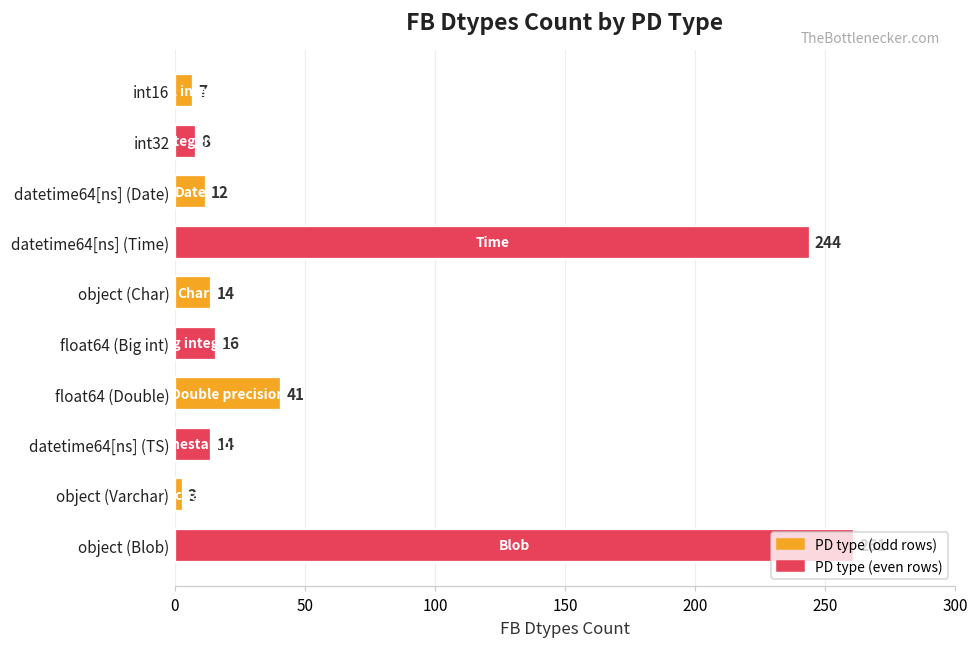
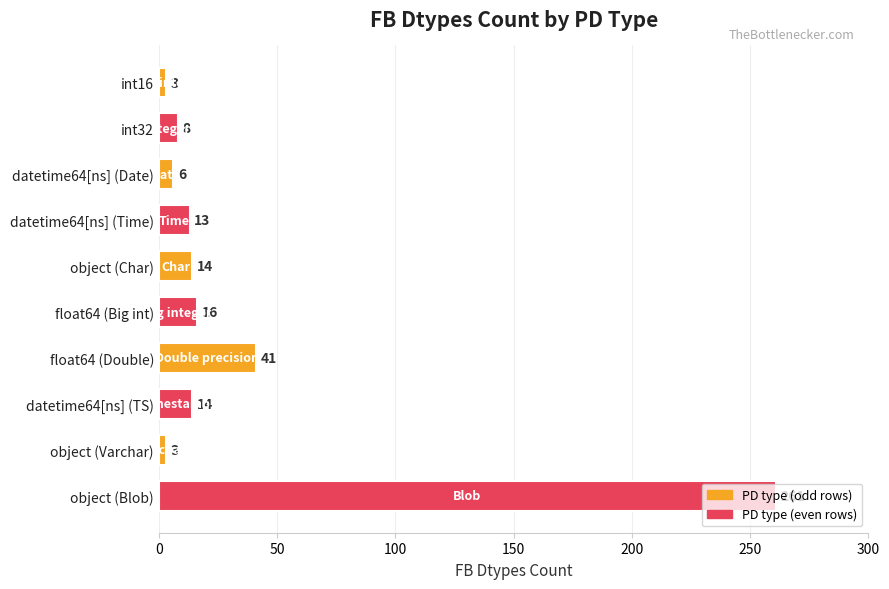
  {
-   "int16": 7,
+   "int16": 3,
    "int32": 8,
-   "datetime64[ns] (Date)": 12,
-   "datetime64[ns] (Time)": 244,
+   "datetime64[ns] (Date)": 6,
+   "datetime64[ns] (Time)": 13,
    "object (Char)": 14,
    "float64 (Double)": 41,
    "object (Varchar)": 3
  }
